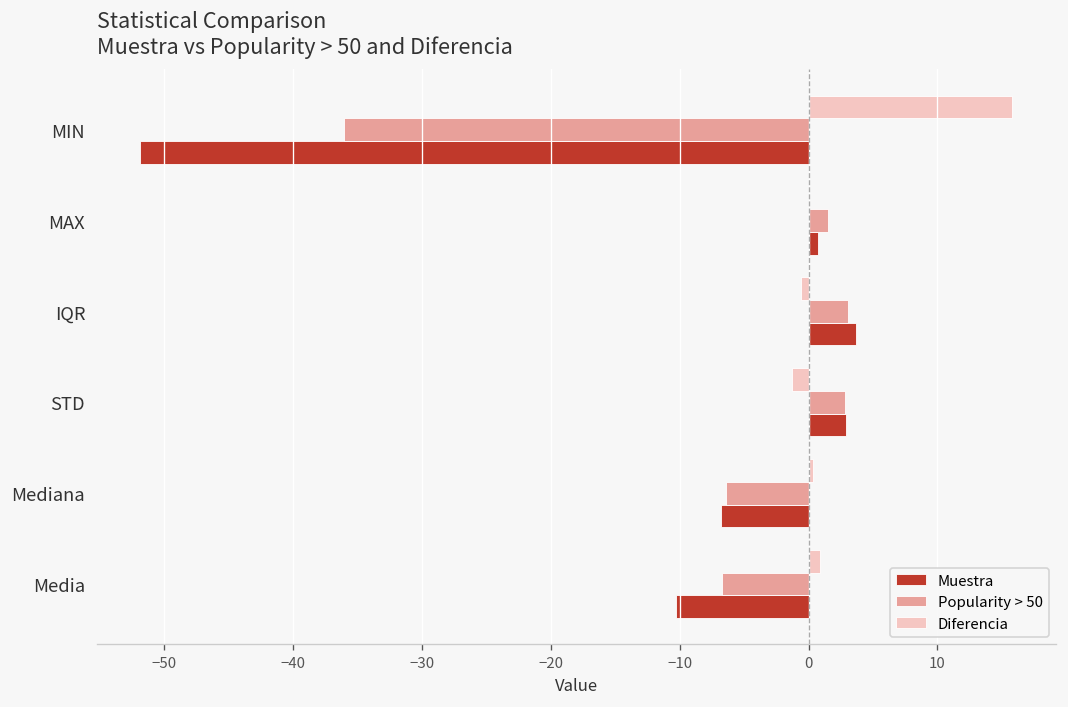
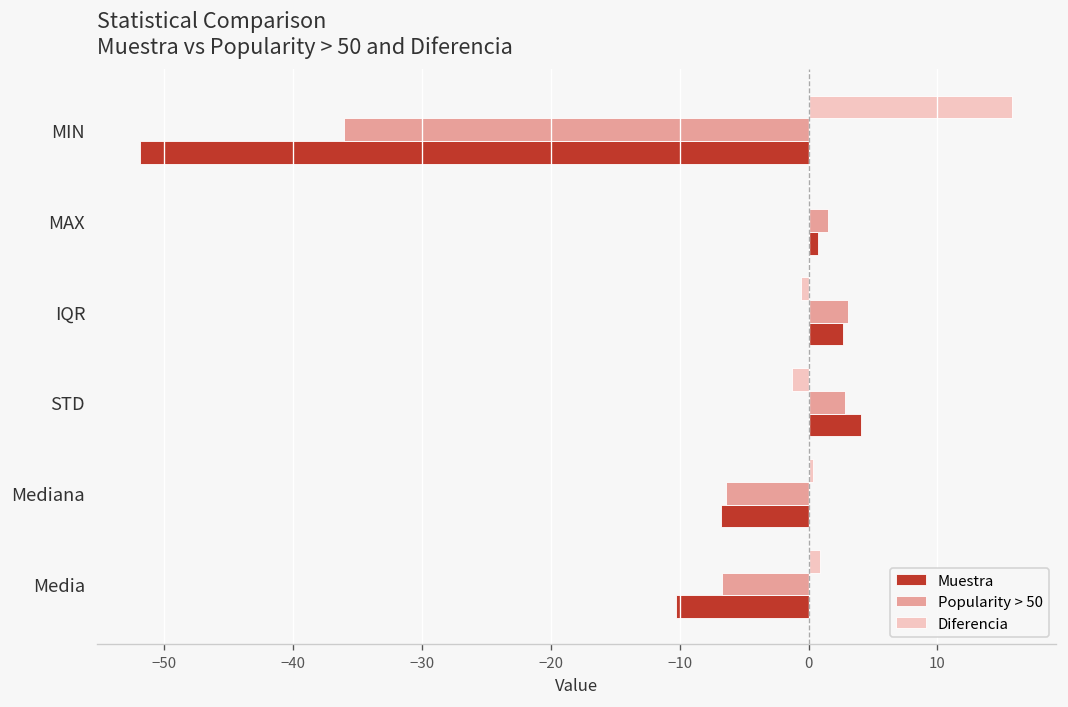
  {
    "Muestra": {
      "MIN": -51.8,
      "MAX": 0.8,
-     "IQR": 3.6,
-     "STD": 2.9,
+     "IQR": 2.6,
+     "STD": 4.1,
      "Mediana": -6.8,
      "Media": -10.2
    }
  }
